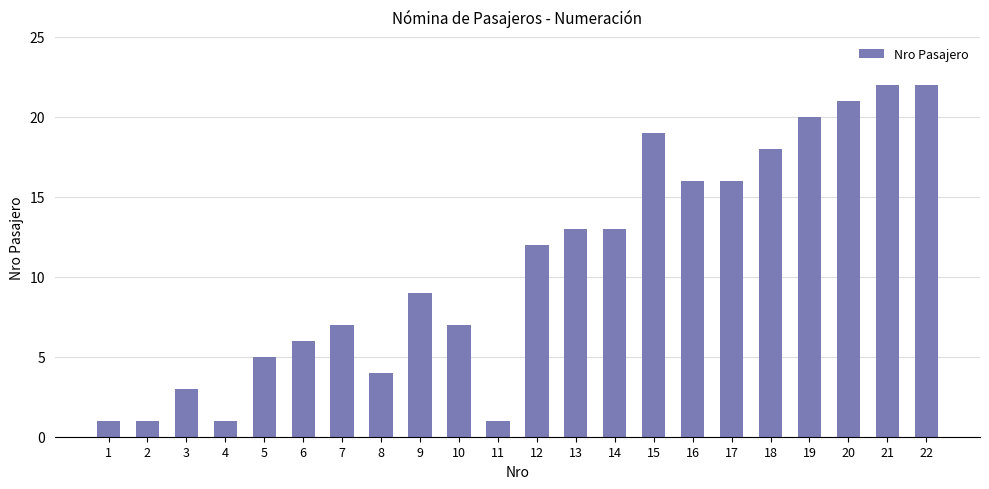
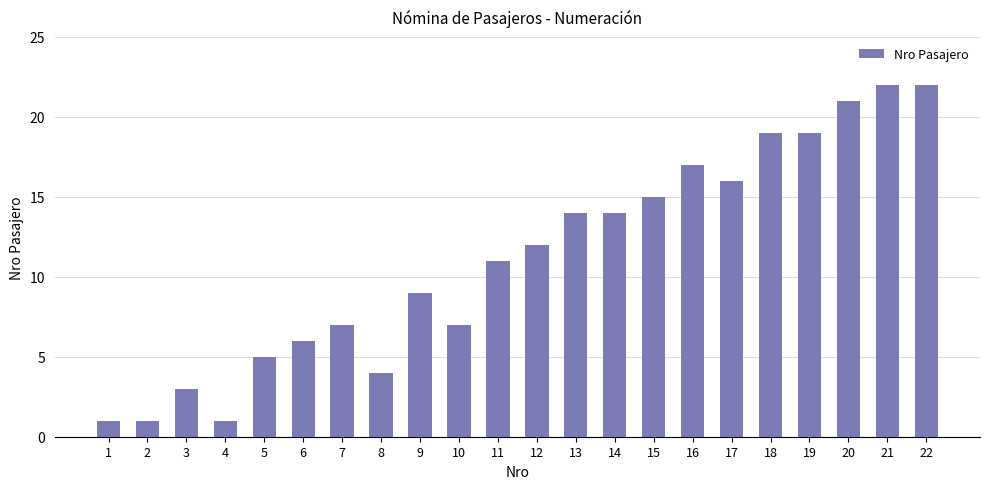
  {
    "1": 1,
    "2": 1,
    "3": 3,
    "4": 1,
    "5": 5,
    "6": 6,
    "7": 7,
    "8": 4,
    "9": 9,
    "10": 7,
-   "11": 1,
+   "11": 11,
    "12": 12,
-   "13": 13,
-   "14": 13,
-   "15": 19,
-   "16": 16,
+   "13": 14,
+   "14": 14,
+   "15": 15,
+   "16": 17,
    "17": 16,
-   "18": 18,
-   "19": 20,
+   "18": 19,
+   "19": 19,
    "20": 21,
    "21": 22,
    "22": 22
  }
